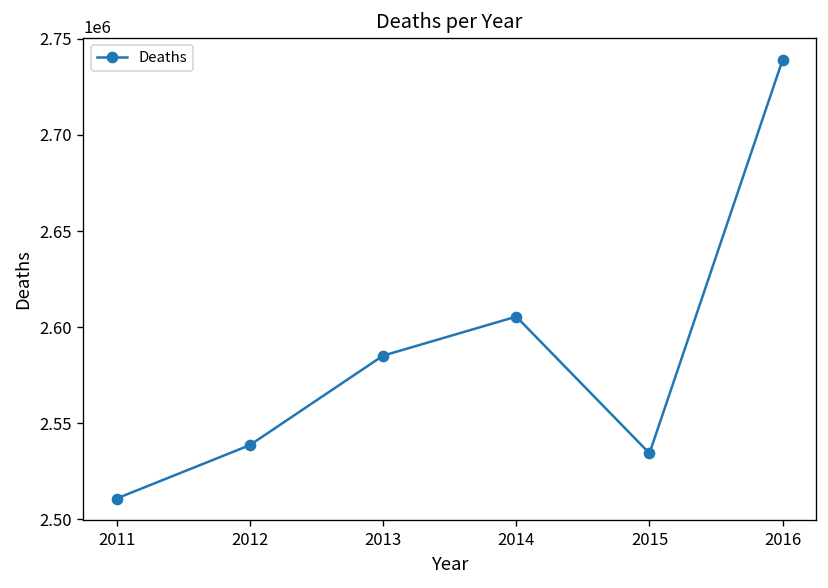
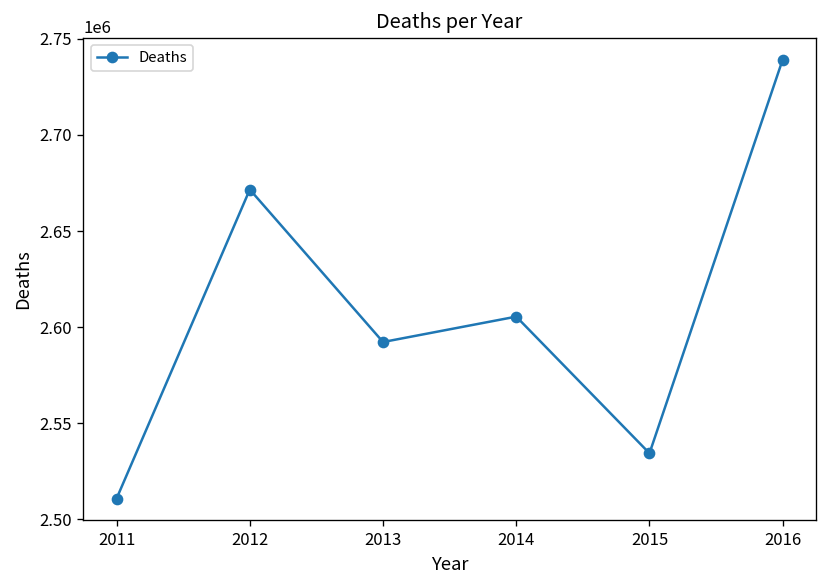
  {
    "2011": 2511000,
-   "2012": 2539000,
-   "2013": 2585000,
+   "2012": 2672000,
+   "2013": 2592000,
    "2014": 2605000,
    "2015": 2534000,
    "2016": 2739000
  }
